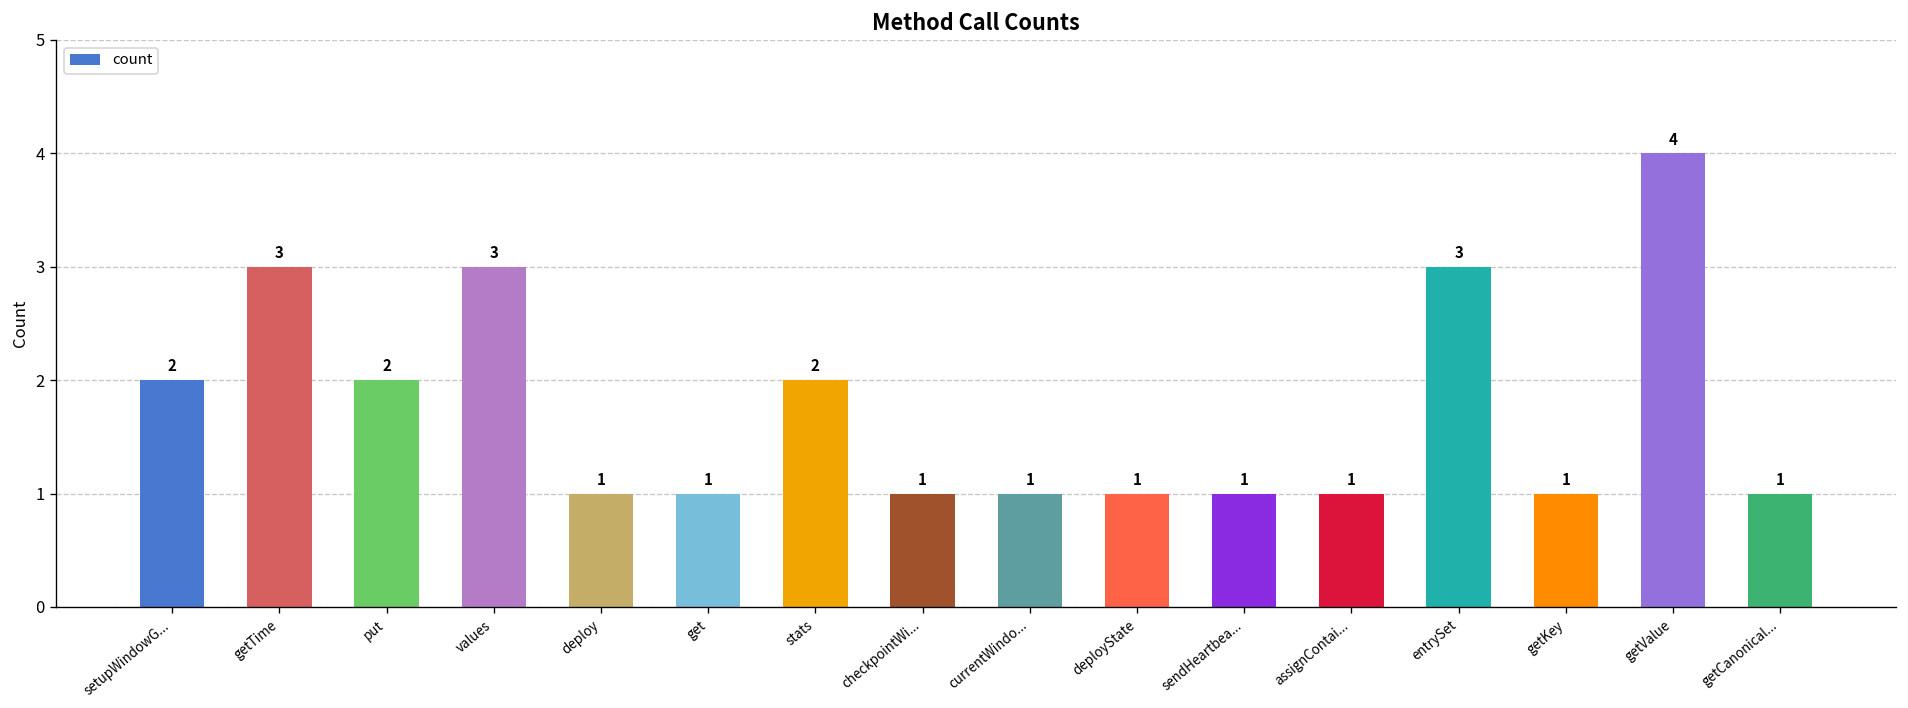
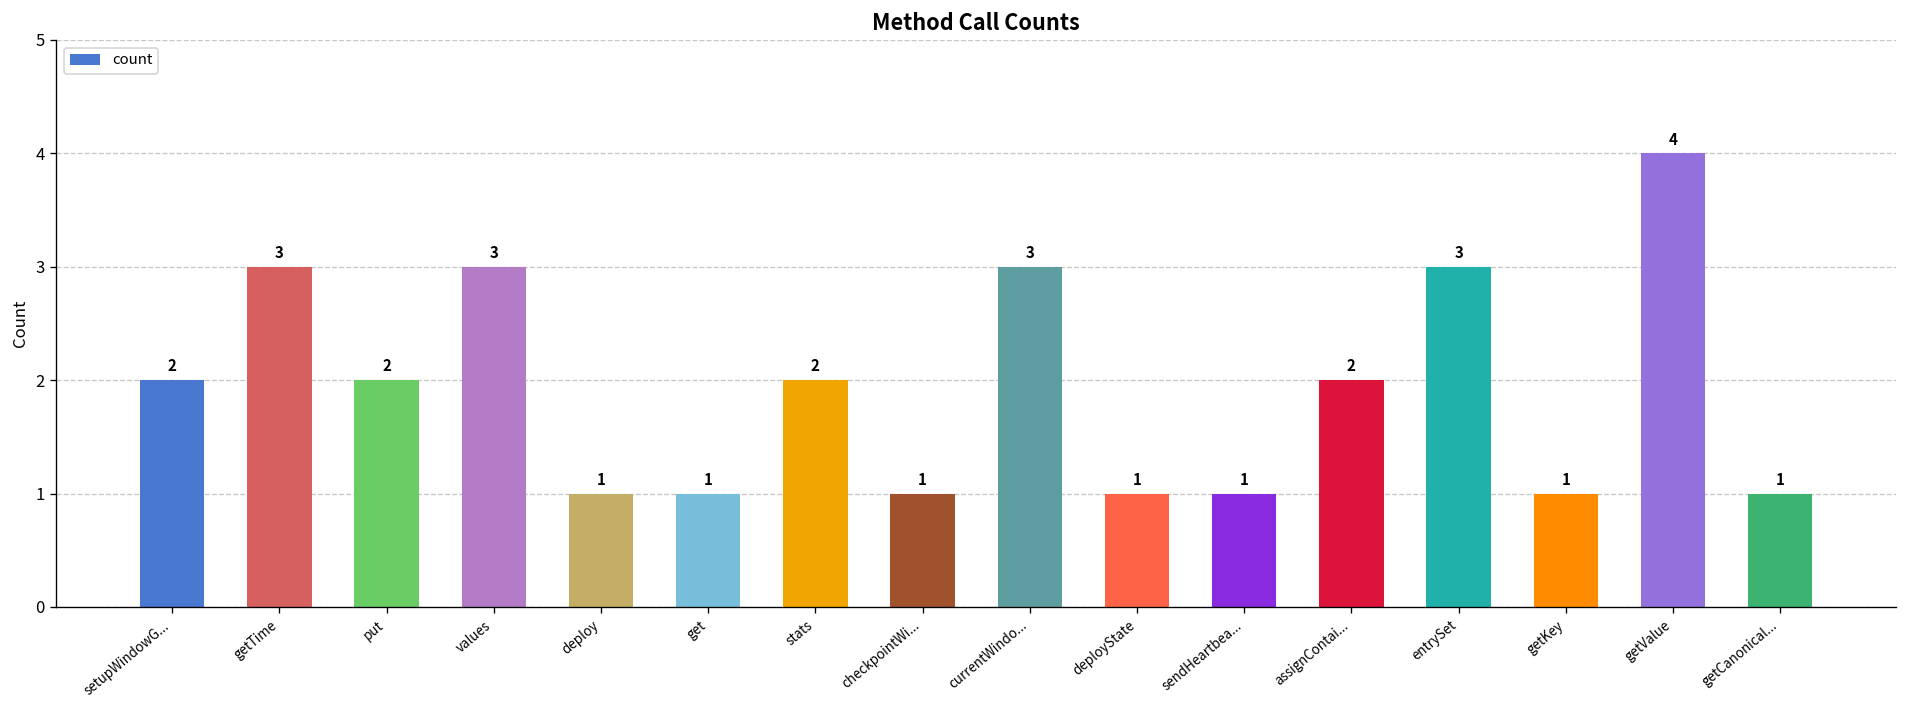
  {
    "setupWindowG...": 2,
    "getTime": 3,
    "put": 2,
    "values": 3,
    "deploy": 1,
    "get": 1,
    "stats": 2,
    "checkpointWi...": 1,
-   "currentWindo...": 1,
+   "currentWindo...": 3,
    "deployState": 1,
    "sendHeartbea...": 1,
-   "assignContai...": 1,
+   "assignContai...": 2,
    "entrySet": 3,
    "getKey": 1,
    "getValue": 4,
    "getCanonical...": 1
  }
